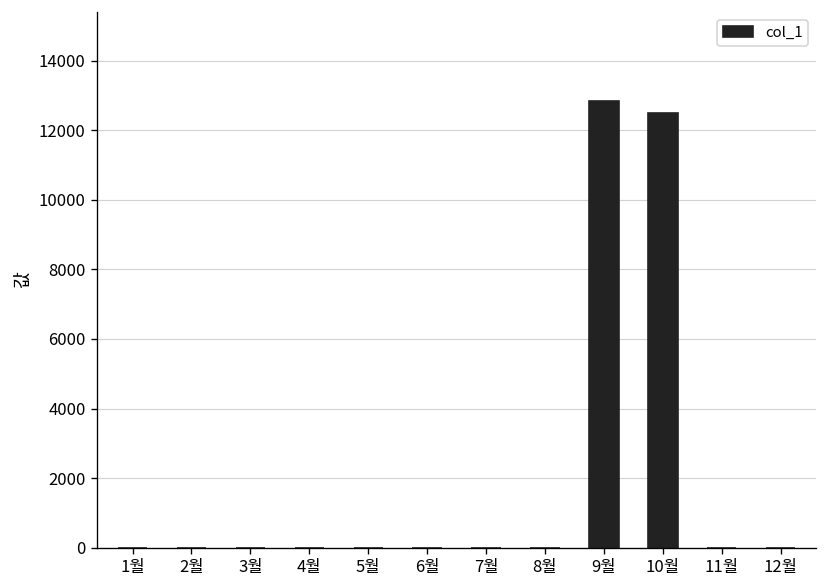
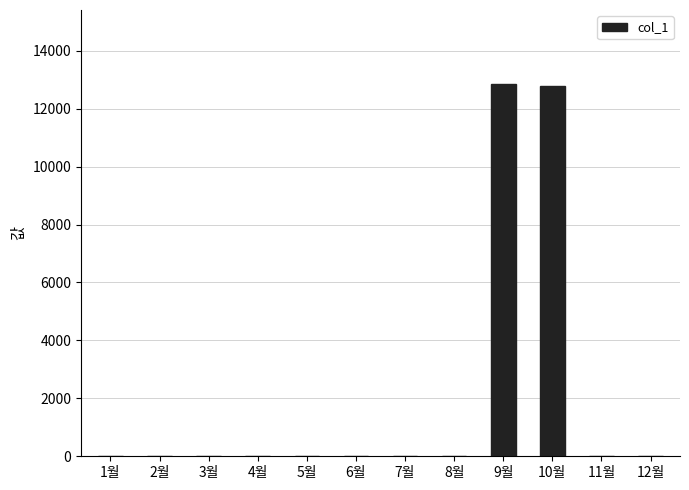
  {
    "1월": 0,
    "2월": 0,
    "3월": 0,
    "4월": 0,
    "5월": 0,
    "6월": 0,
    "7월": 0,
    "8월": 0,
    "9월": 12800,
-   "10월": 12500,
+   "10월": 12800,
    "11월": 0,
    "12월": 0
  }
